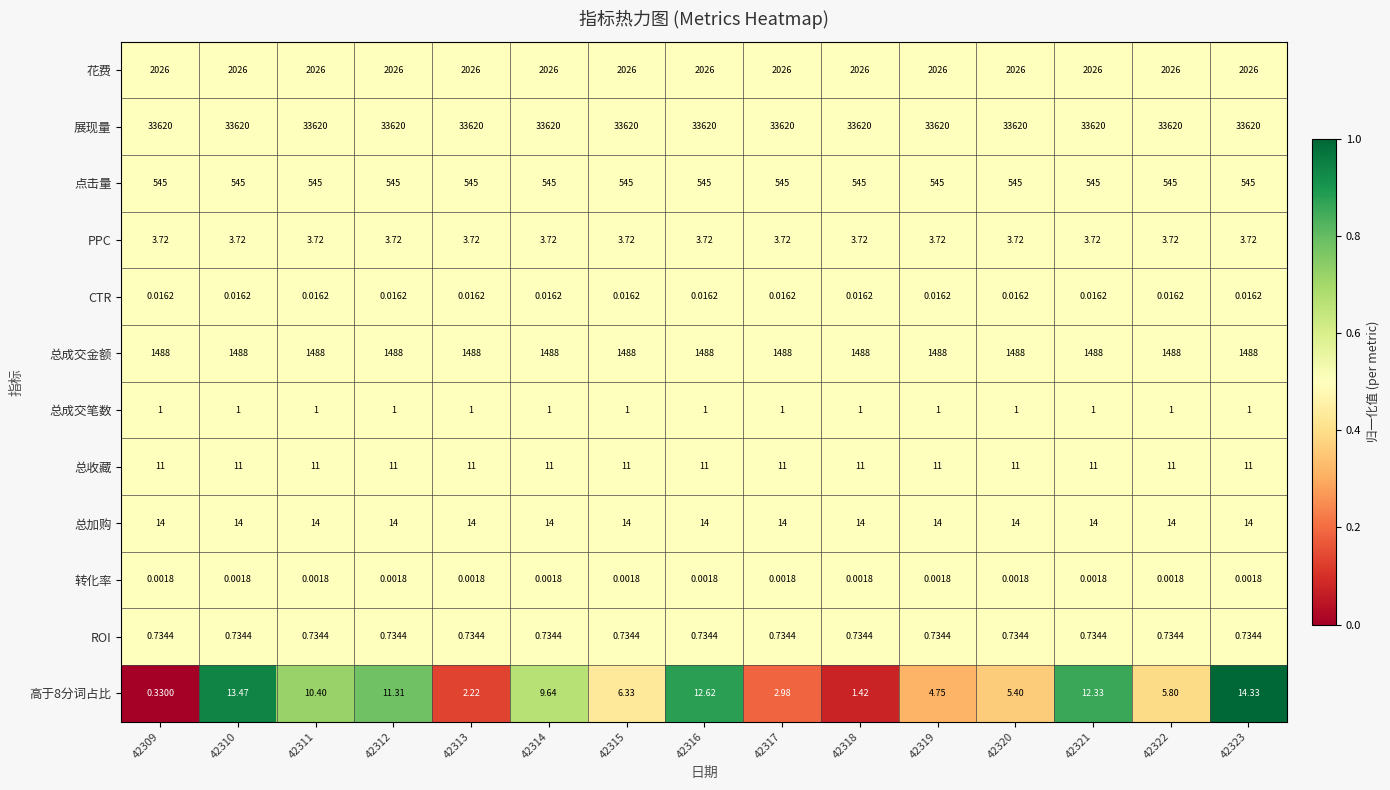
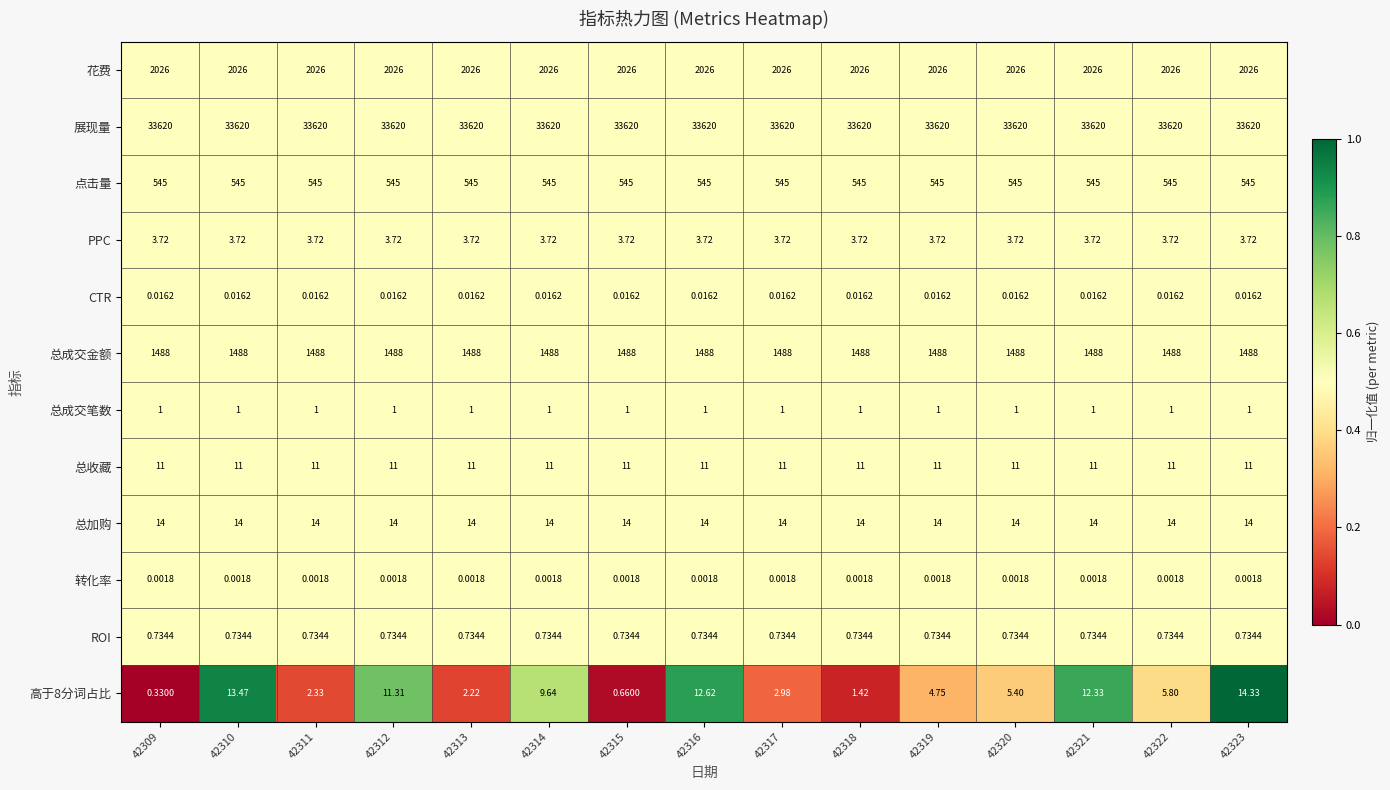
  {
    "花费": {
      "42309": 2026,
      "42310": 2026,
      "42311": 2026,
      "42312": 2026,
      "42313": 2026,
      "42314": 2026,
      "42315": 2026,
      "42316": 2026,
      "42317": 2026,
      "42318": 2026,
      "42319": 2026,
      "42320": 2026,
      "42321": 2026,
      "42322": 2026,
      "42323": 2026
    },
    "展现量": {
      "42309": 33620,
      "42310": 33620,
      "42311": 33620,
      "42312": 33620,
      "42313": 33620,
      "42314": 33620,
      "42315": 33620,
      "42316": 33620,
      "42317": 33620,
      "42318": 33620,
      "42319": 33620,
      "42320": 33620,
      "42321": 33620,
      "42322": 33620,
      "42323": 33620
    },
    "点击量": {
      "42309": 545,
      "42310": 545,
      "42311": 545,
      "42312": 545,
      "42313": 545,
      "42314": 545,
      "42315": 545,
      "42316": 545,
      "42317": 545,
      "42318": 545,
      "42319": 545,
      "42320": 545,
      "42321": 545,
      "42322": 545,
      "42323": 545
    },
    "PPC": {
      "42309": 3.72,
      "42310": 3.72,
      "42311": 3.72,
      "42312": 3.72,
      "42313": 3.72,
      "42314": 3.72,
      "42315": 3.72,
      "42316": 3.72,
      "42317": 3.72,
      "42318": 3.72,
      "42319": 3.72,
      "42320": 3.72,
      "42321": 3.72,
      "42322": 3.72,
      "42323": 3.72
    },
    "CTR": {
      "42309": 0.0162,
      "42310": 0.0162,
      "42311": 0.0162,
      "42312": 0.0162,
      "42313": 0.0162,
      "42314": 0.0162,
      "42315": 0.0162,
      "42316": 0.0162,
      "42317": 0.0162,
      "42318": 0.0162,
      "42319": 0.0162,
      "42320": 0.0162,
      "42321": 0.0162,
      "42322": 0.0162,
      "42323": 0.0162
    },
    "总成交金额": {
      "42309": 1488,
      "42310": 1488,
      "42311": 1488,
      "42312": 1488,
      "42313": 1488,
      "42314": 1488,
      "42315": 1488,
      "42316": 1488,
      "42317": 1488,
      "42318": 1488,
      "42319": 1488,
      "42320": 1488,
      "42321": 1488,
      "42322": 1488,
      "42323": 1488
    },
    "总成交笔数": {
      "42309": 1,
      "42310": 1,
      "42311": 1,
      "42312": 1,
      "42313": 1,
      "42314": 1,
      "42315": 1,
      "42316": 1,
      "42317": 1,
      "42318": 1,
      "42319": 1,
      "42320": 1,
      "42321": 1,
      "42322": 1,
      "42323": 1
    },
    "总收藏": {
      "42309": 11,
      "42310": 11,
      "42311": 11,
      "42312": 11,
      "42313": 11,
      "42314": 11,
      "42315": 11,
      "42316": 11,
      "42317": 11,
      "42318": 11,
      "42319": 11,
      "42320": 11,
      "42321": 11,
      "42322": 11,
      "42323": 11
    },
    "总加购": {
      "42309": 14,
      "42310": 14,
      "42311": 14,
      "42312": 14,
      "42313": 14,
      "42314": 14,
      "42315": 14,
      "42316": 14,
      "42317": 14,
      "42318": 14,
      "42319": 14,
      "42320": 14,
      "42321": 14,
      "42322": 14,
      "42323": 14
    },
    "转化率": {
      "42309": 0.0018,
      "42310": 0.0018,
      "42311": 0.0018,
      "42312": 0.0018,
      "42313": 0.0018,
      "42314": 0.0018,
      "42315": 0.0018,
      "42316": 0.0018,
      "42317": 0.0018,
      "42318": 0.0018,
      "42319": 0.0018,
      "42320": 0.0018,
      "42321": 0.0018,
      "42322": 0.0018,
      "42323": 0.0018
    },
    "ROI": {
      "42309": 0.7344,
      "42310": 0.7344,
      "42311": 0.7344,
      "42312": 0.7344,
      "42313": 0.7344,
      "42314": 0.7344,
      "42315": 0.7344,
      "42316": 0.7344,
      "42317": 0.7344,
      "42318": 0.7344,
      "42319": 0.7344,
      "42320": 0.7344,
      "42321": 0.7344,
      "42322": 0.7344,
      "42323": 0.7344
    },
    "高于8分词占比": {
      "42309": 0.3300,
      "42310": 13.47,
-     "42311": 10.40,
+     "42311": 2.33,
      "42312": 11.31,
      "42313": 2.22,
      "42314": 9.64,
-     "42315": 6.33,
+     "42315": 0.6600,
      "42316": 12.62,
      "42317": 2.98,
      "42318": 1.42,
      "42319": 4.75,
      "42320": 5.40,
      "42321": 12.33,
      "42322": 5.80,
      "42323": 14.33
    }
  }
